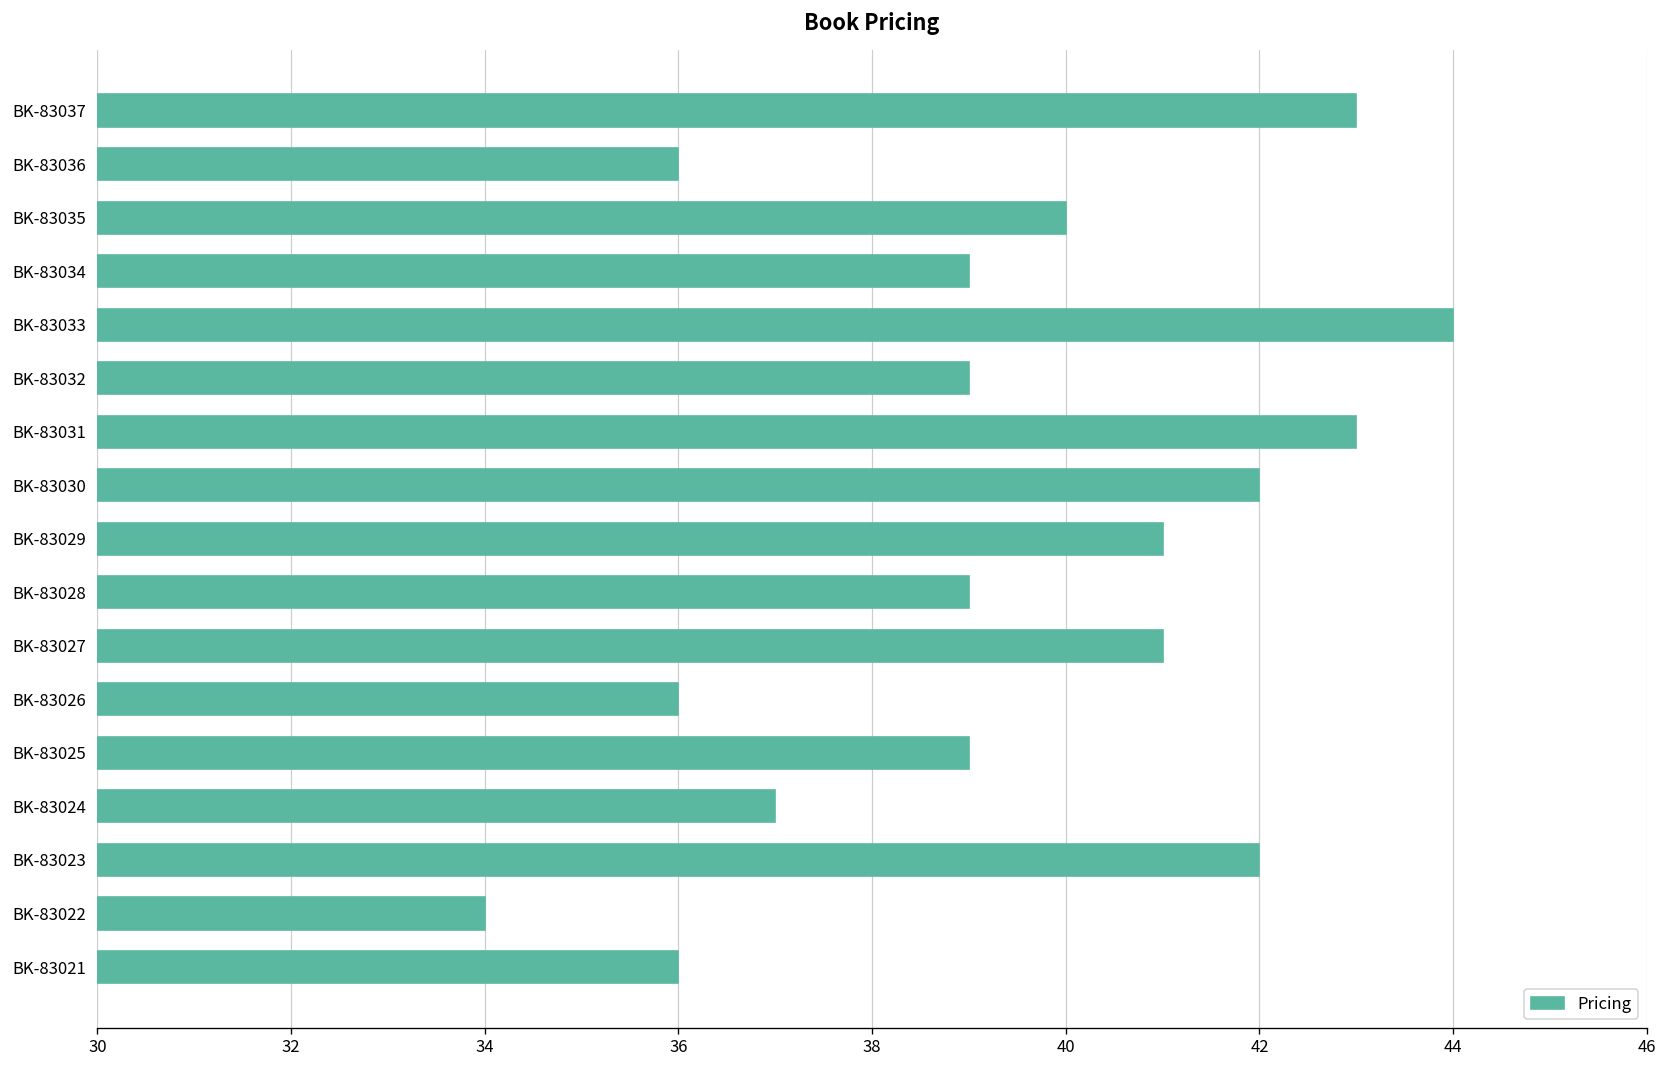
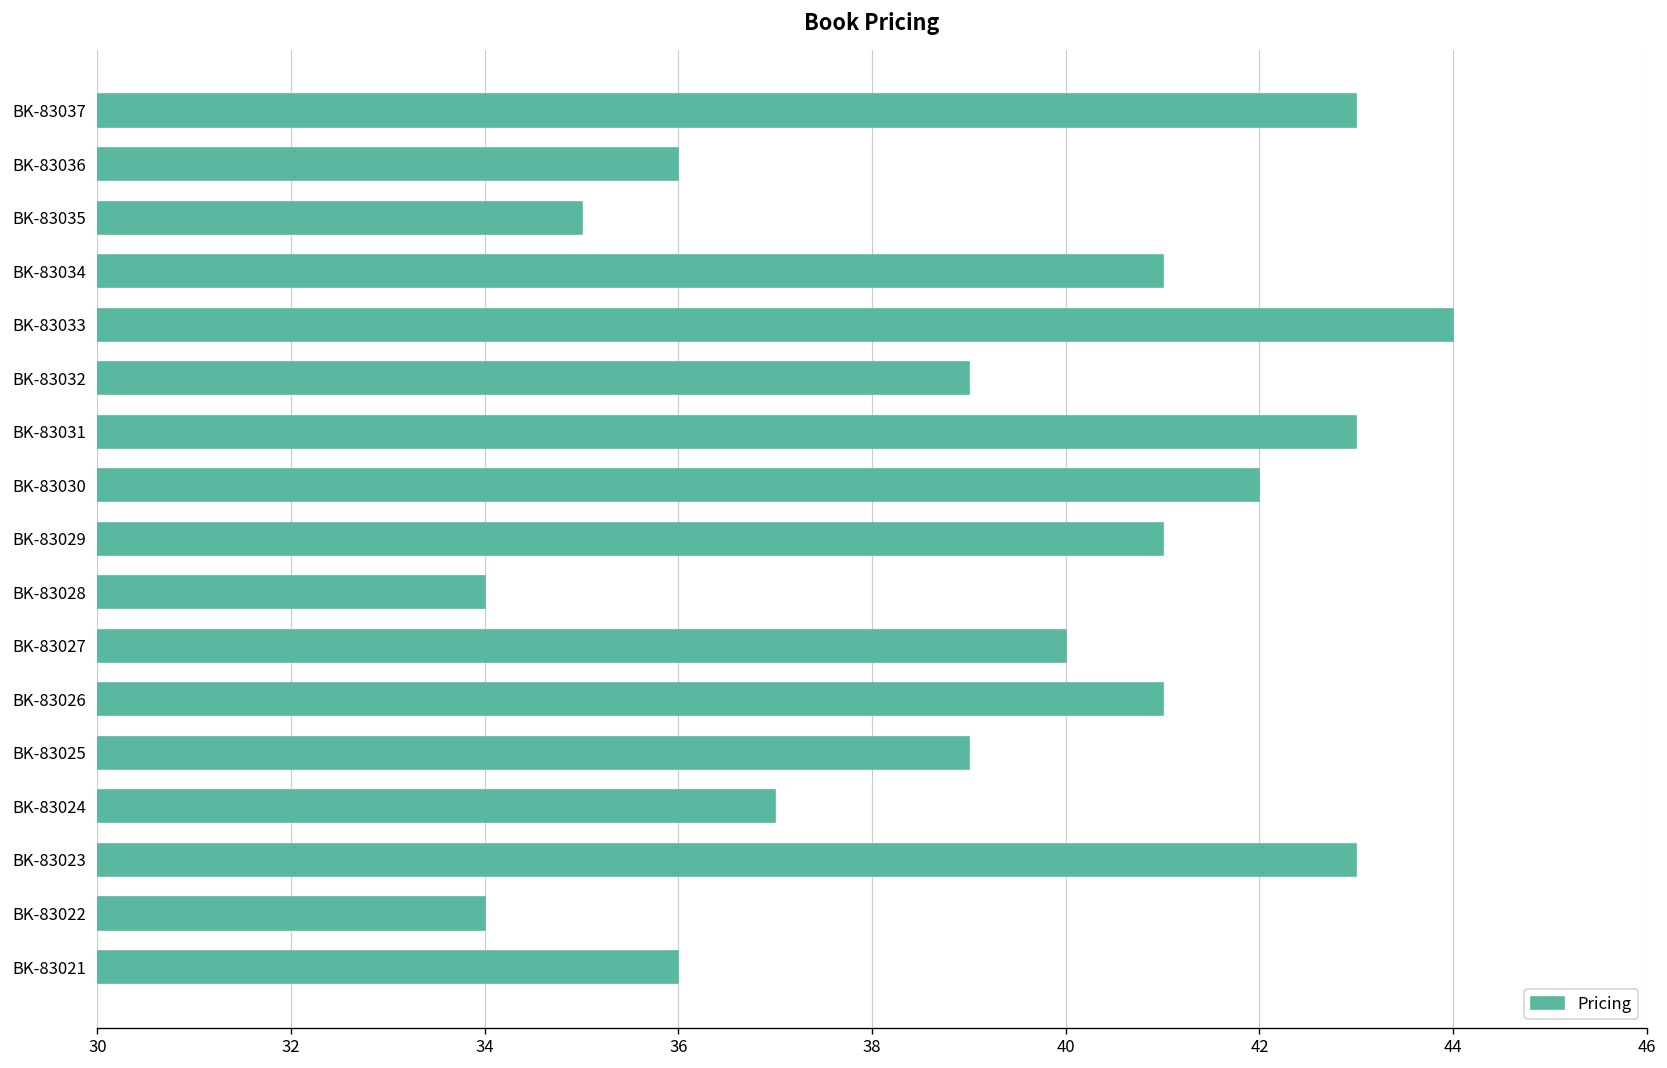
  {
    "BK-83037": 43,
    "BK-83036": 36,
-   "BK-83035": 40,
-   "BK-83034": 39,
+   "BK-83035": 35,
+   "BK-83034": 41,
    "BK-83033": 44,
    "BK-83032": 39,
    "BK-83031": 43,
    "BK-83030": 42,
    "BK-83029": 41,
-   "BK-83028": 39,
-   "BK-83027": 41,
-   "BK-83026": 36,
+   "BK-83028": 34,
+   "BK-83027": 40,
+   "BK-83026": 41,
    "BK-83025": 39,
    "BK-83024": 37,
-   "BK-83023": 42,
+   "BK-83023": 43,
    "BK-83022": 34,
    "BK-83021": 36
  }
